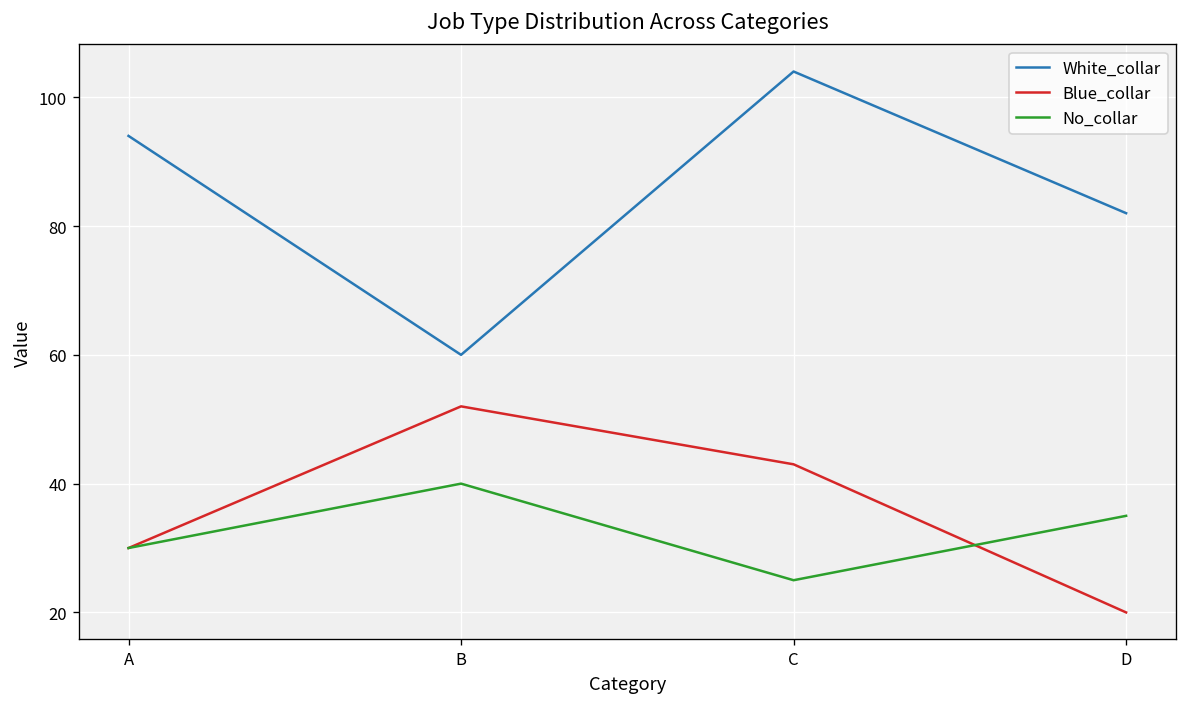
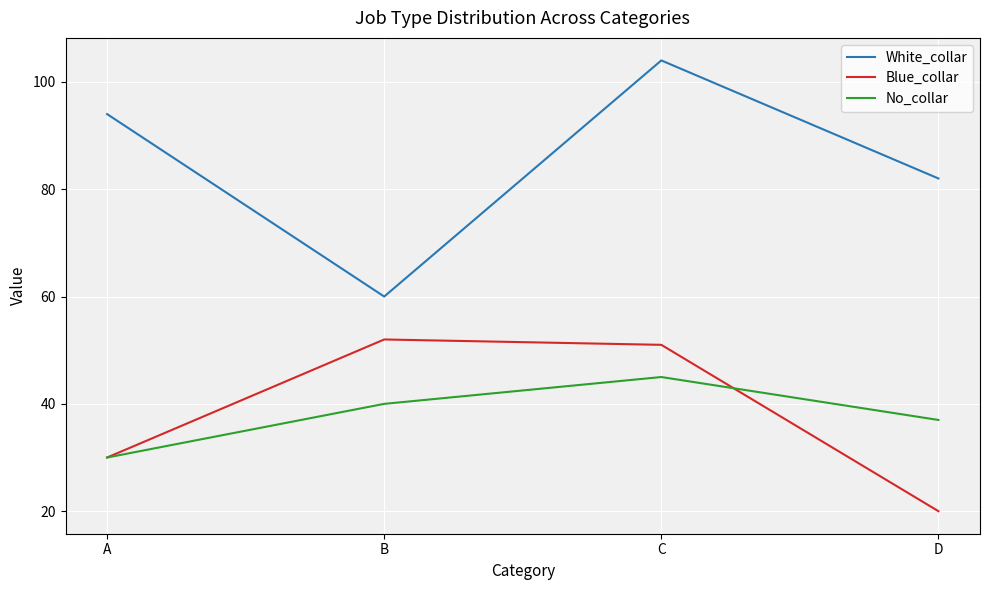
  {
    "White_collar": {
      "A": 94,
      "B": 60,
      "C": 104,
      "D": 82
    },
    "Blue_collar": {
      "B": 52,
-     "C": 43,
+     "C": 51,
      "D": 20
    },
    "No_collar": {
      "B": 40,
-     "C": 25,
-     "D": 35
+     "C": 45,
+     "D": 37
    }
  }
